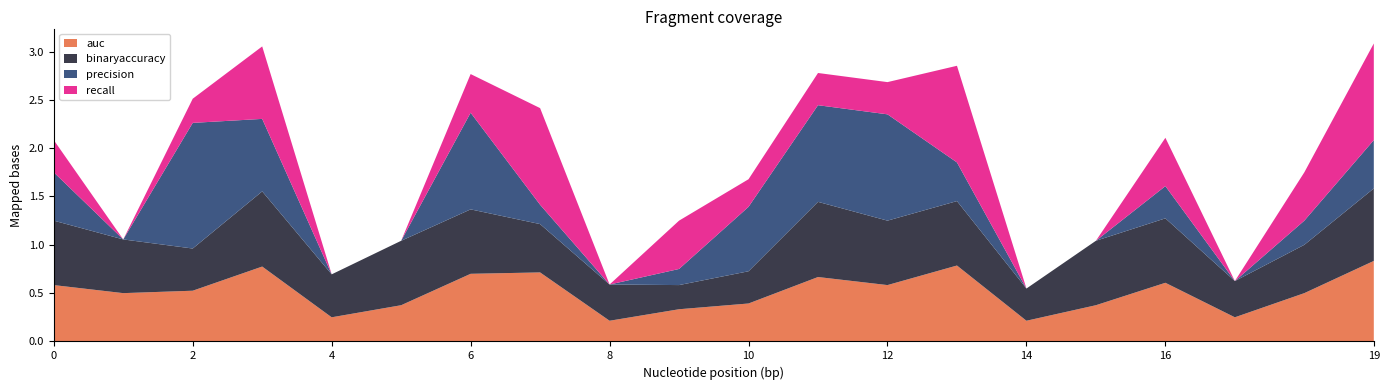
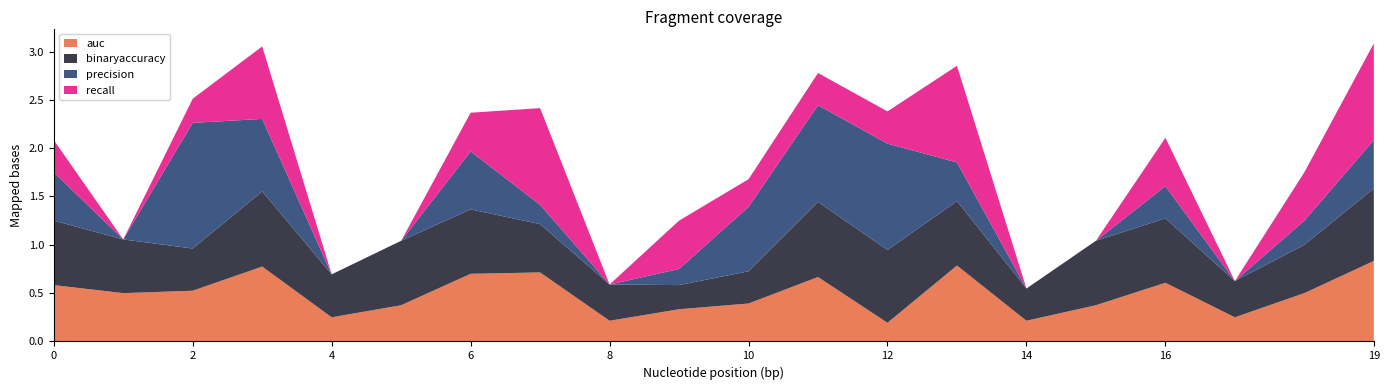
  {
    "auc": {
      "0": 0.6,
      "2": 0.5,
      "4": 0.3,
      "6": 0.7,
      "8": 0.2,
      "10": 0.4,
-     "12": 0.6,
+     "12": 0.2,
      "14": 0.2,
      "16": 0.6,
      "19": 0.8
    },
    "binaryaccuracy": {
      "0": 0.7,
      "2": 0.4,
      "6": 0.7,
      "10": 0.3,
-     "12": 0.7,
+     "12": 0.8,
      "16": 0.7,
      "19": 0.8
    },
    "precision": {
      "0": 0.5,
      "2": 1.3,
-     "6": 1.0,
+     "6": 0.6,
      "10": 0.7,
      "12": 1.1,
      "16": 0.3,
      "19": 0.5
    },
    "recall": {
      "0": 0.3,
      "2": 0.3,
      "6": 0.4,
      "10": 0.3,
      "12": 0.3,
      "16": 0.5,
      "19": 1.0
    }
  }
